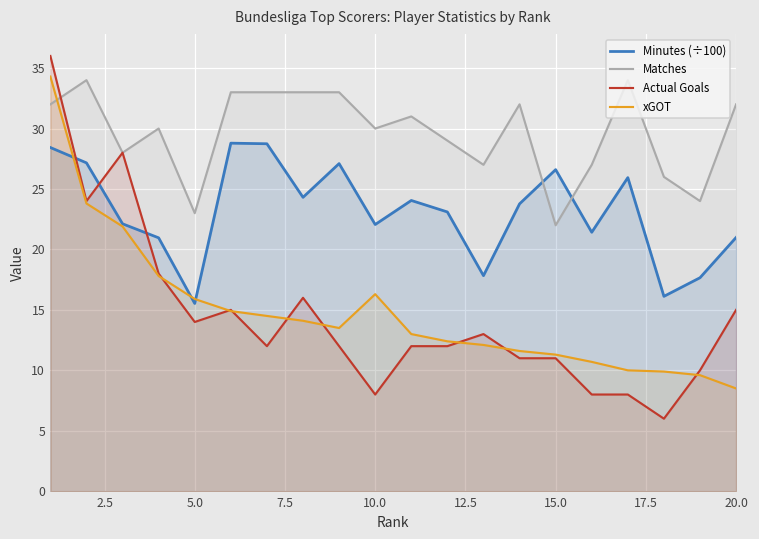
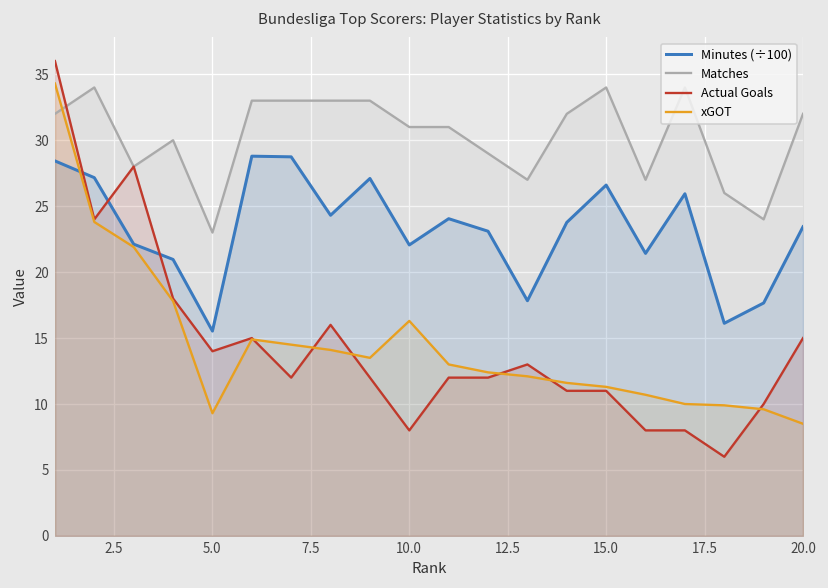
  {
    "Minutes (÷100)": {
      "5.0": 15.5,
      "10.0": 22.1,
      "15.0": 26.6,
-     "20.0": 21.0
+     "20.0": 23.4
    },
    "Matches": {
      "5.0": 23,
-     "10.0": 30,
-     "15.0": 22,
+     "10.0": 31,
+     "15.0": 34,
      "20.0": 32
    },
    "Actual Goals": {
      "5.0": 14.0,
      "10.0": 8.0,
      "15.0": 11.0,
      "20.0": 15.0
    },
    "xGOT": {
-     "5.0": 15.9,
+     "5.0": 9.3,
      "10.0": 16.3,
      "15.0": 11.3,
      "20.0": 8.5
    }
  }
